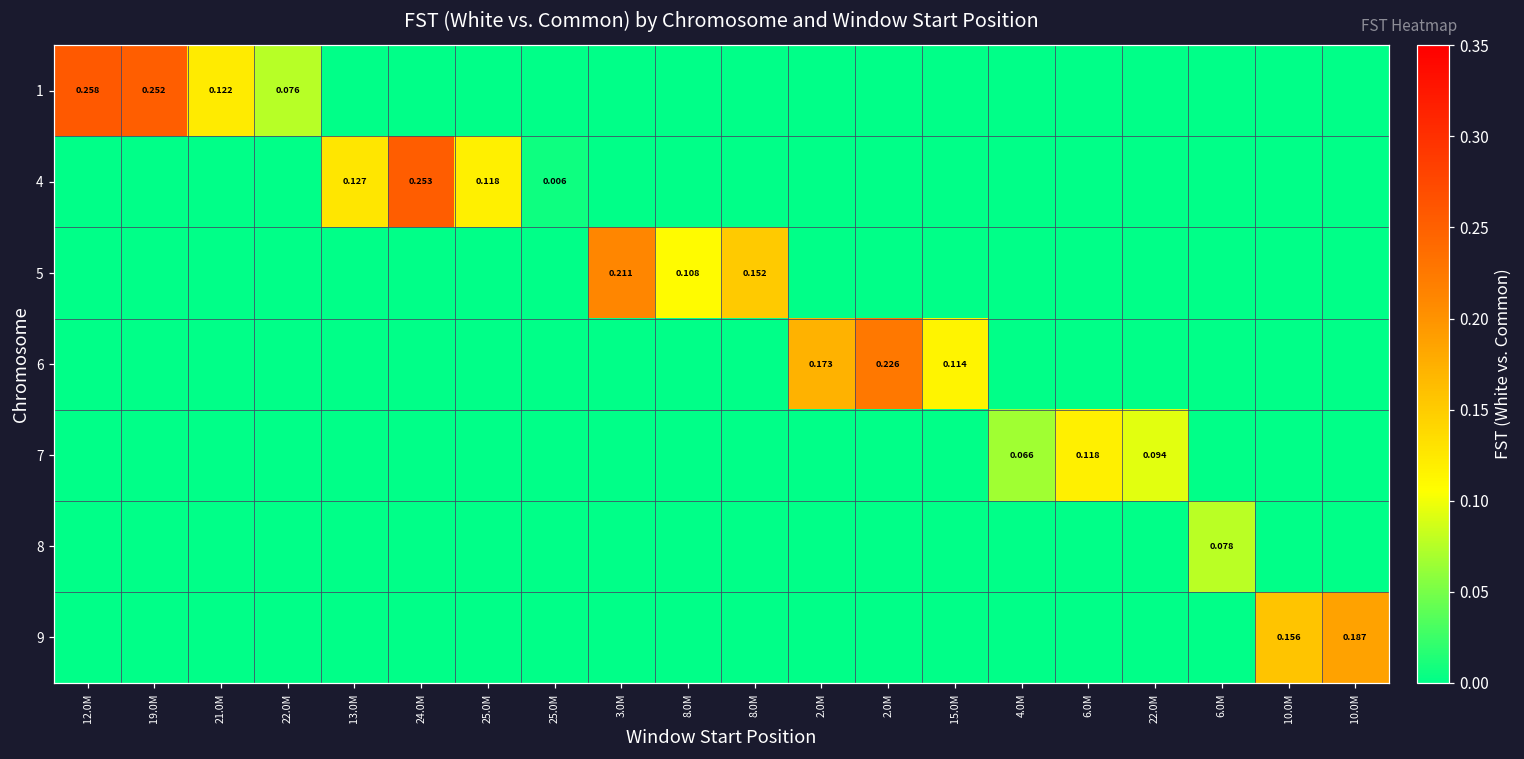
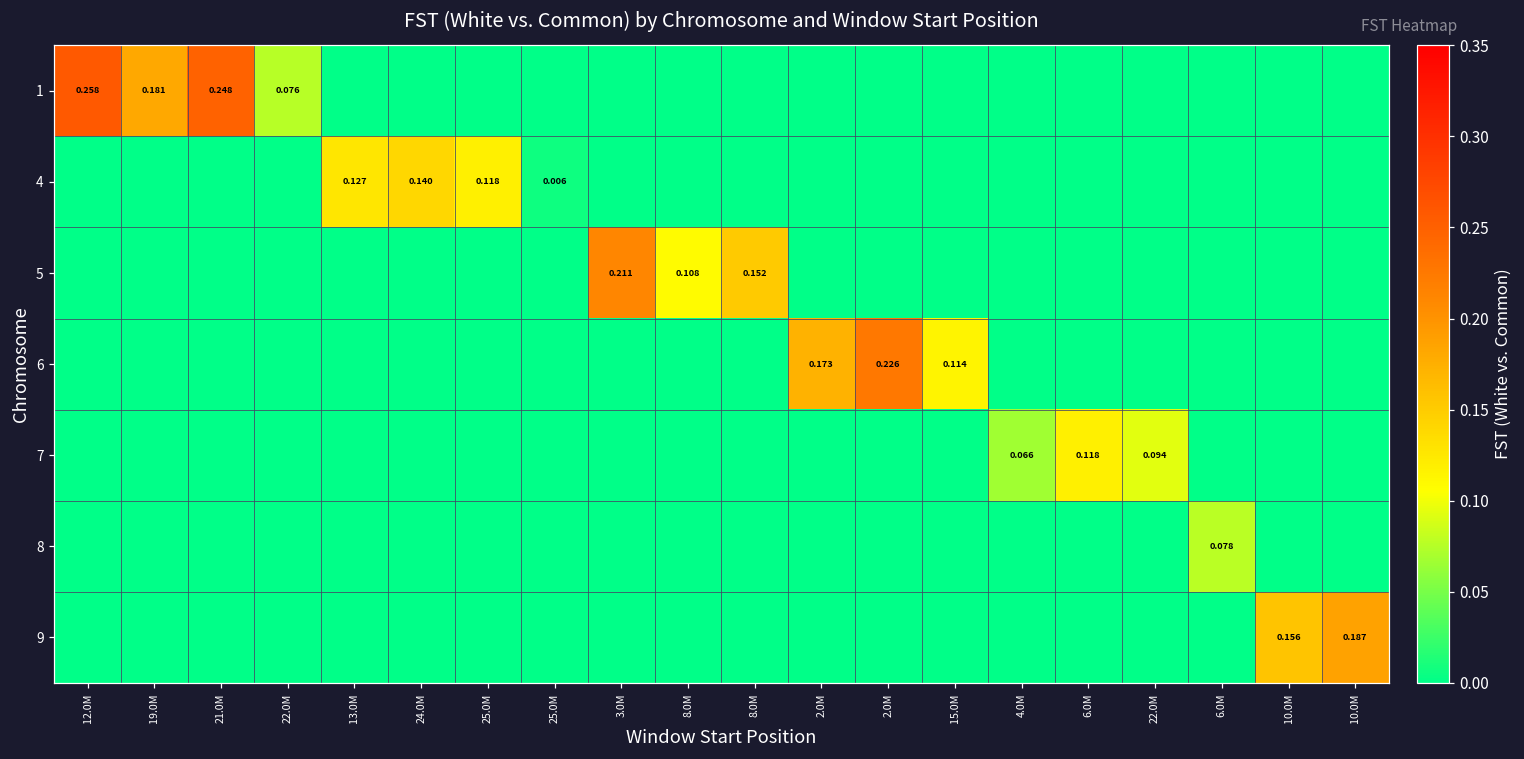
  {
    "1": {
      "12.0M": 0.258,
-     "19.0M": 0.252,
-     "21.0M": 0.122
+     "19.0M": 0.181,
+     "21.0M": 0.248
    },
    "4": {
      "13.0M": 0.127,
-     "24.0M": 0.253
+     "24.0M": 0.140
    },
    "5": {
      "3.0M": 0.211
    },
    "6": {
      "15.0M": 0.114
    },
    "7": {
      "4.0M": 0.066
    }
  }
